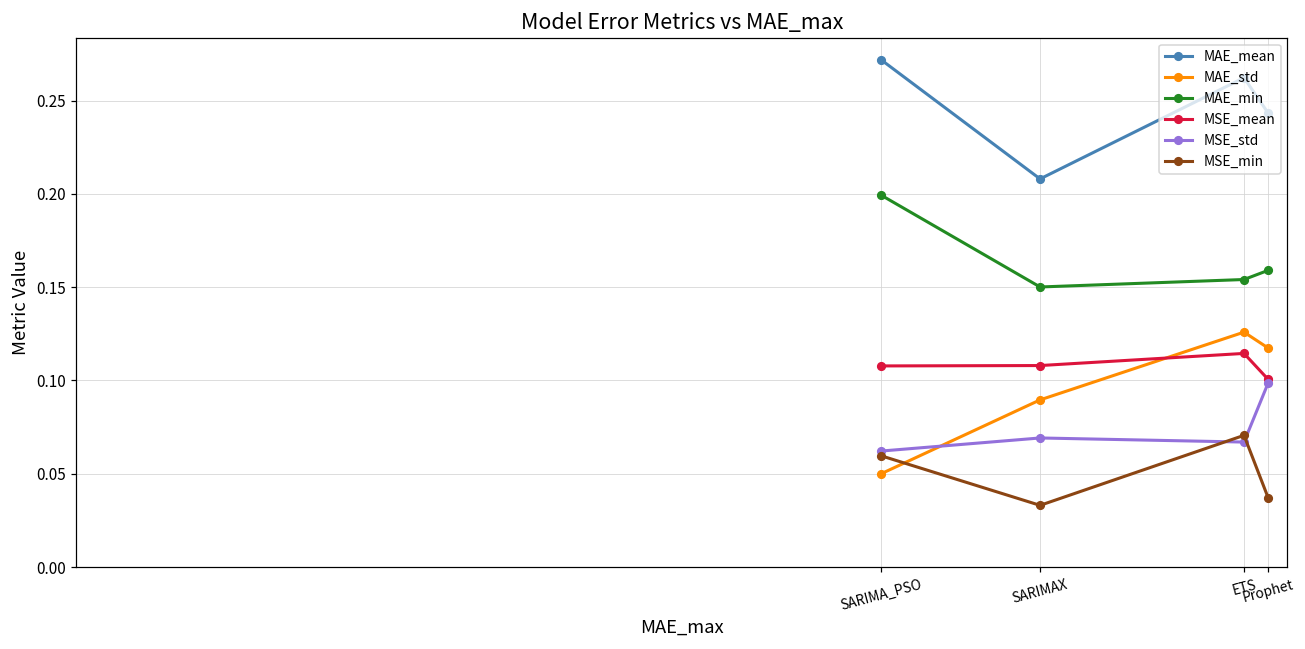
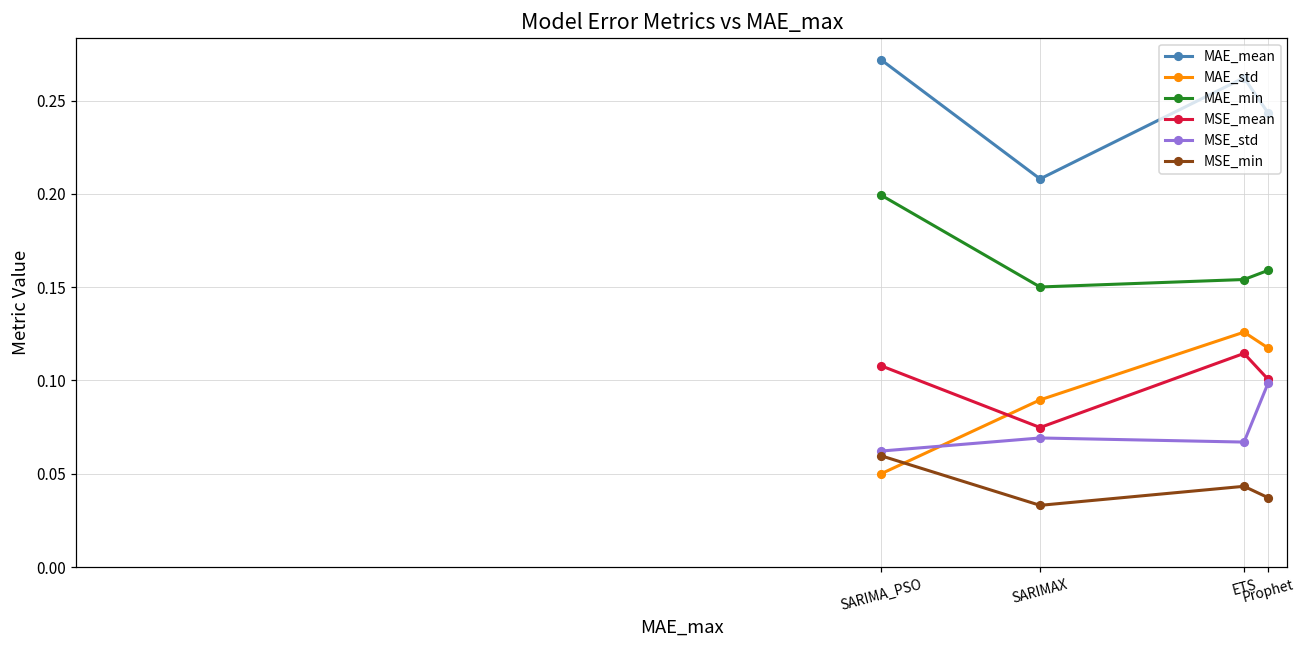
  {
    "MAE_mean": {
      "SARIMA_PSO": 0.272,
      "SARIMAX": 0.208
    },
    "MAE_std": {
      "SARIMA_PSO": 0.050,
      "SARIMAX": 0.090,
      "ETS": 0.126,
      "Prophet": 0.117
    },
    "MAE_min": {
      "SARIMA_PSO": 0.199,
      "SARIMAX": 0.150,
      "ETS": 0.154,
      "Prophet": 0.159
    },
    "MSE_mean": {
      "SARIMA_PSO": 0.108,
-     "SARIMAX": 0.108,
+     "SARIMAX": 0.075,
      "ETS": 0.115,
      "Prophet": 0.101
    },
    "MSE_std": {
      "SARIMA_PSO": 0.062,
      "SARIMAX": 0.069,
      "ETS": 0.067,
      "Prophet": 0.099
    },
    "MSE_min": {
      "SARIMA_PSO": 0.060,
      "SARIMAX": 0.033,
-     "ETS": 0.071,
+     "ETS": 0.043,
      "Prophet": 0.037
    }
  }
